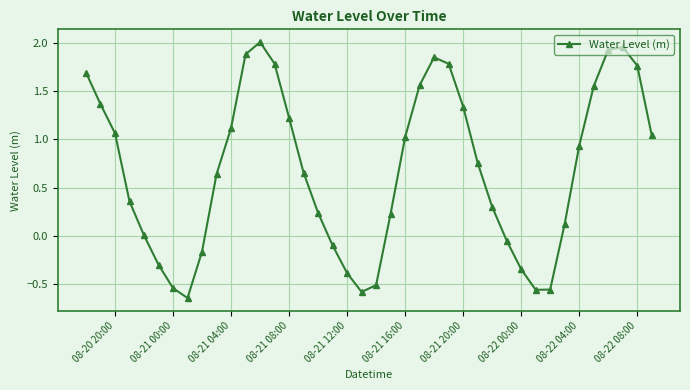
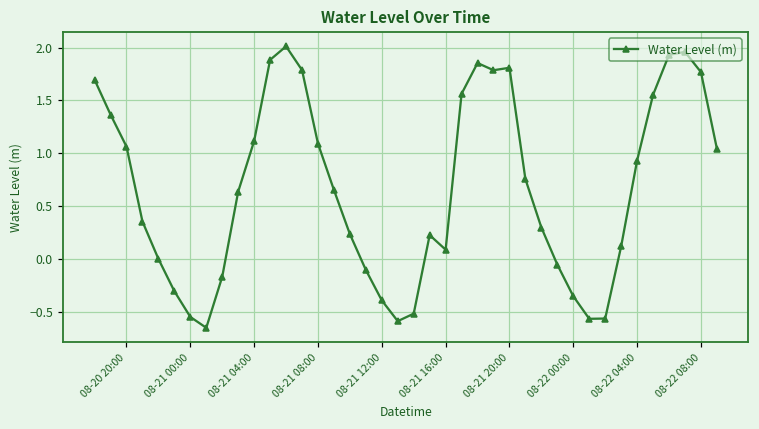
  {
    "08-20 20:00": 1.1,
    "08-21 00:00": -0.5,
    "08-21 04:00": 1.1,
-   "08-21 08:00": 1.2,
+   "08-21 08:00": 1.1,
    "08-21 12:00": -0.4,
-   "08-21 16:00": 1.0,
-   "08-21 20:00": 1.3,
+   "08-21 16:00": 0.1,
+   "08-21 20:00": 1.8,
    "08-22 00:00": -0.3,
    "08-22 04:00": 0.9,
    "08-22 08:00": 1.8
  }
